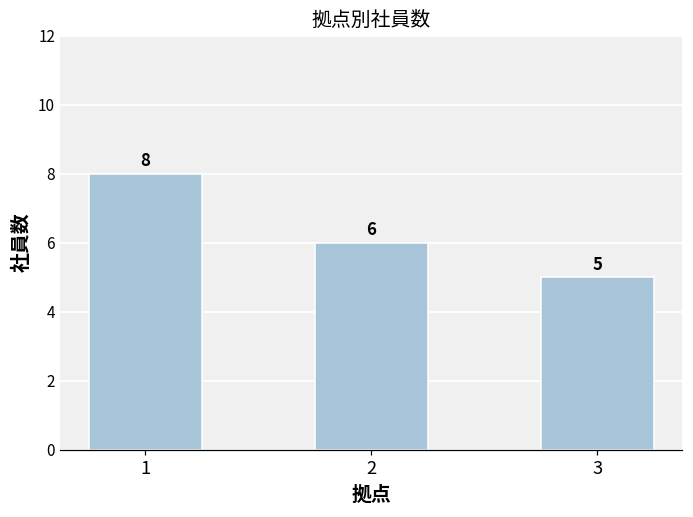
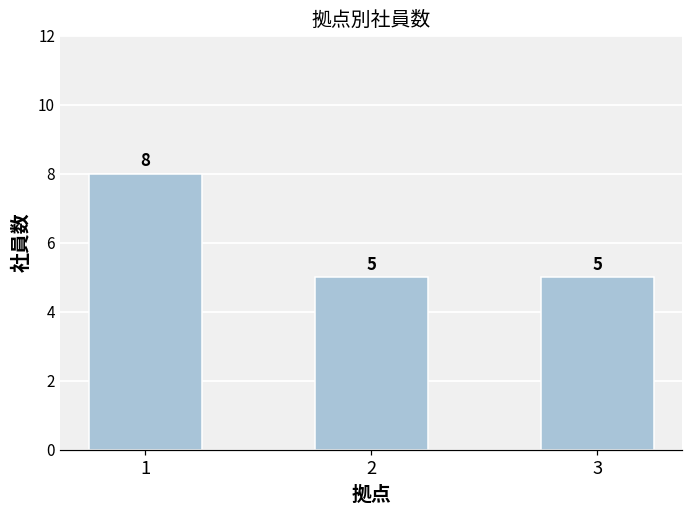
  {
    "1": 8,
-   "2": 6,
+   "2": 5,
    "3": 5
  }
